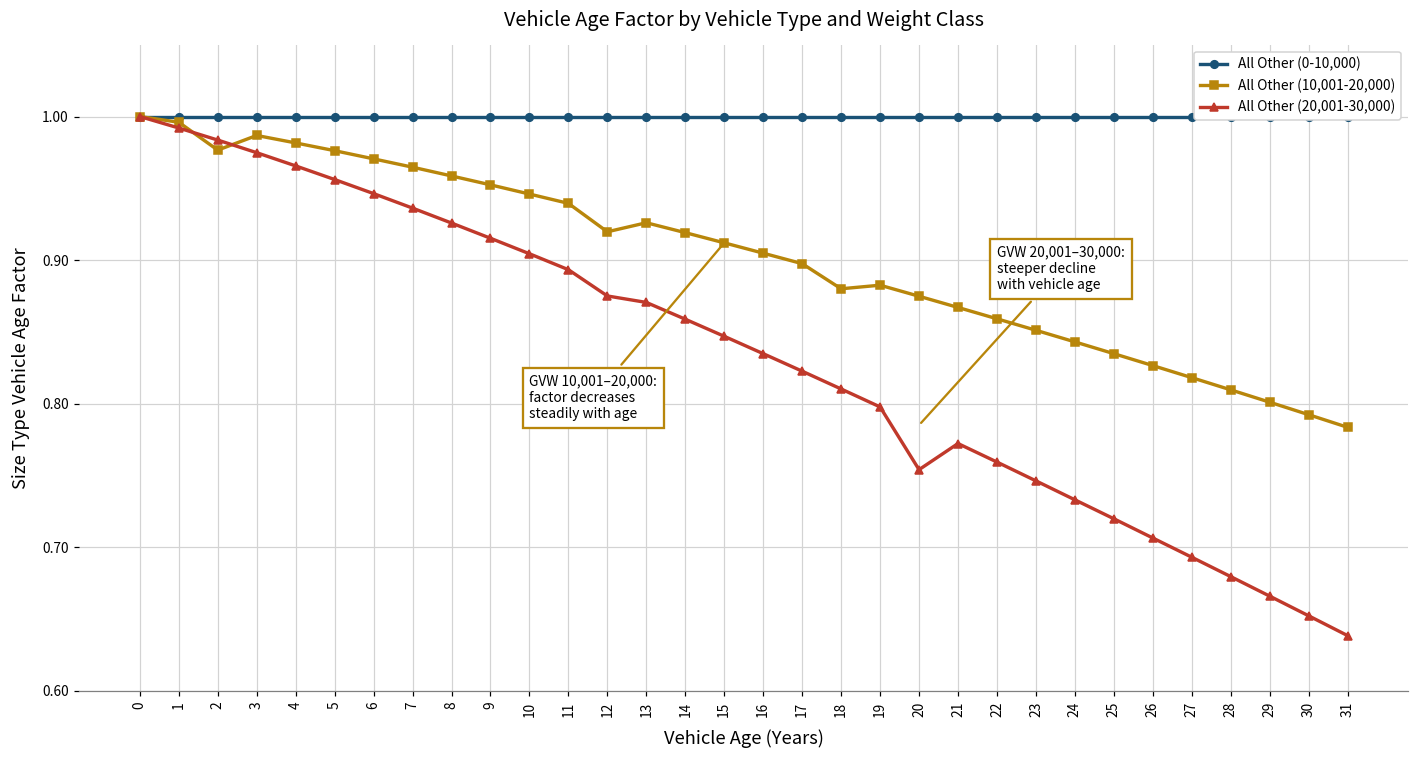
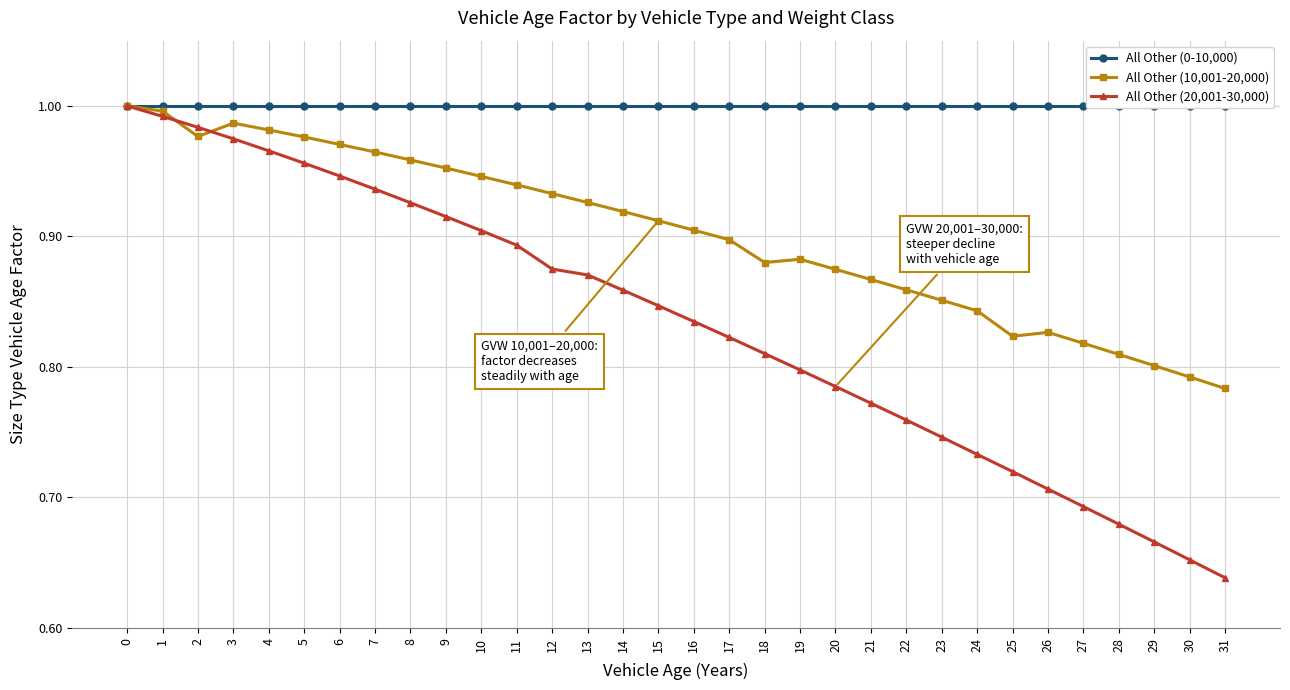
  {
    "All Other (0-10,000)": {
      "1": 1.000,
      "2": 1.000,
      "3": 1.000,
      "4": 1.000,
      "5": 1.000,
      "6": 1.000,
      "7": 1.000,
      "8": 1.000,
      "9": 1.000,
      "10": 1.000,
      "11": 1.000,
      "12": 1.000,
      "13": 1.000,
      "14": 1.000,
      "15": 1.000,
      "16": 1.000,
      "17": 1.000,
      "18": 1.000,
      "19": 1.000,
      "20": 1.000,
      "21": 1.000,
      "22": 1.000,
      "23": 1.000,
      "24": 1.000,
      "25": 1.000,
      "26": 1.000,
      "27": 1.000
    },
    "All Other (10,001-20,000)": {
      "1": 0.996,
      "2": 0.977,
      "3": 0.987,
      "4": 0.982,
      "5": 0.976,
      "6": 0.971,
      "7": 0.965,
      "8": 0.959,
      "9": 0.952,
      "10": 0.946,
      "11": 0.940,
-     "12": 0.920,
+     "12": 0.933,
      "13": 0.926,
      "14": 0.919,
      "15": 0.912,
      "16": 0.905,
      "17": 0.898,
      "18": 0.880,
      "19": 0.883,
      "20": 0.875,
-     "25": 0.835,
+     "25": 0.824,
      "26": 0.827,
      "27": 0.818,
      "28": 0.810,
      "29": 0.801,
      "30": 0.792,
      "31": 0.784
    },
    "All Other (20,001-30,000)": {
      "1": 0.992,
      "2": 0.984,
      "3": 0.975,
      "4": 0.966,
      "5": 0.956,
      "6": 0.946,
      "7": 0.936,
      "8": 0.926,
      "9": 0.915,
      "15": 0.847,
      "16": 0.835,
      "17": 0.823,
      "18": 0.810,
      "19": 0.798,
-     "20": 0.754,
+     "20": 0.785,
      "21": 0.772,
      "22": 0.759,
      "23": 0.746,
      "24": 0.733,
      "25": 0.720,
      "26": 0.706,
      "27": 0.693,
      "28": 0.680,
      "29": 0.666,
      "30": 0.652,
      "31": 0.638
    }
  }
